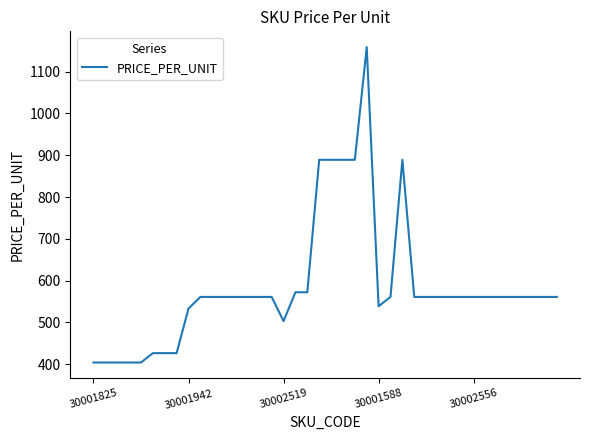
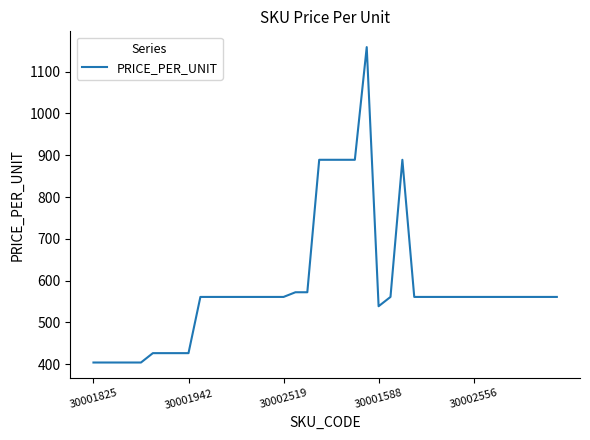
  {
    "30001825": 400,
-   "30001942": 530,
-   "30002519": 500,
+   "30001942": 430,
+   "30002519": 560,
    "30001588": 540,
    "30002556": 560
  }
